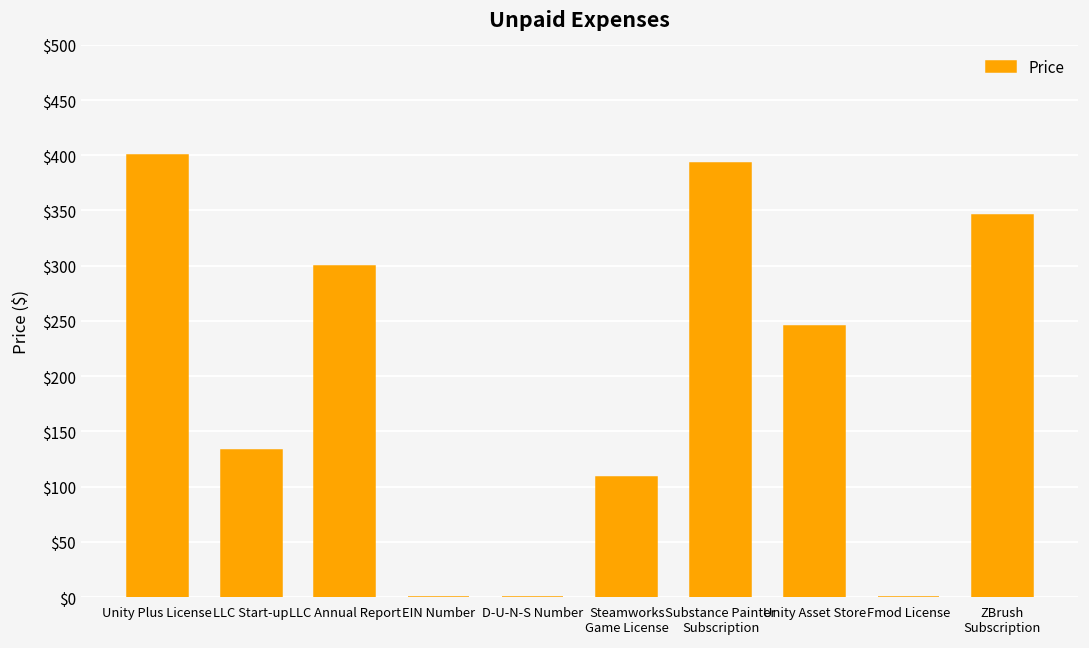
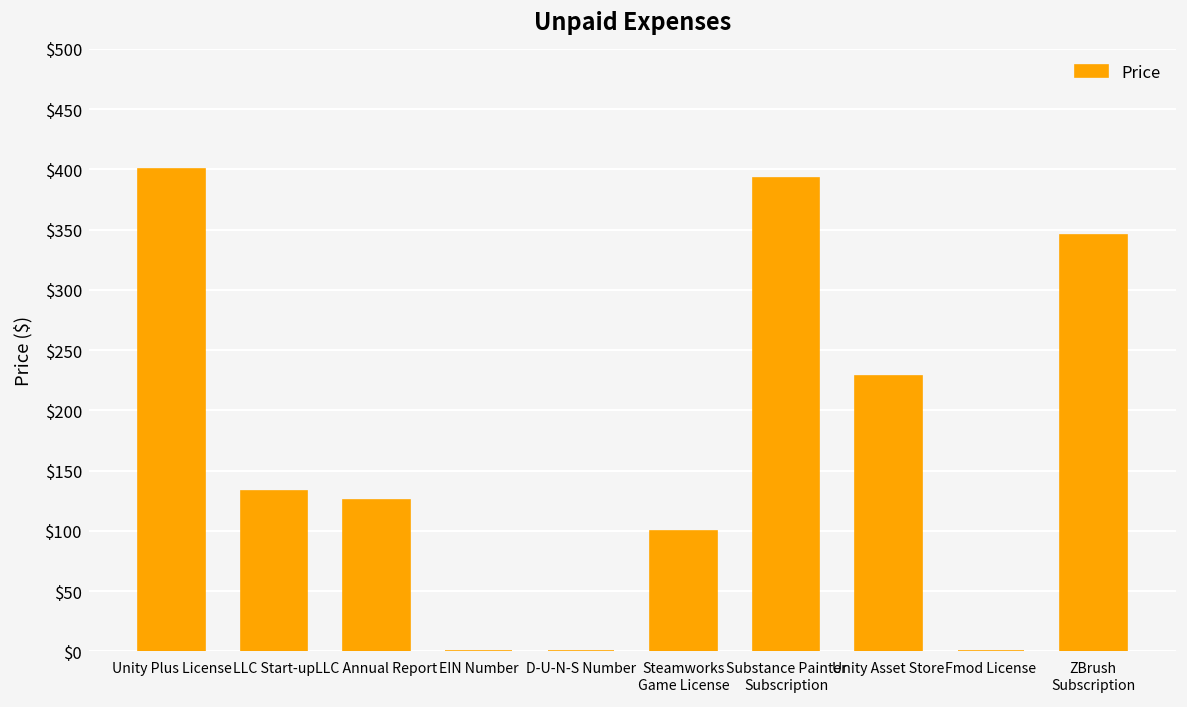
  {
    "Unity Plus License": "$400",
    "LLC Start-up": "$133",
-   "LLC Annual Report": "$300",
+   "LLC Annual Report": "$126",
    "EIN Number": "$0",
    "D-U-N-S Number": "$0",
-   "Steamworks Game License": "$109",
+   "Steamworks Game License": "$100",
    "Substance Painter Subscription": "$393",
-   "Unity Asset Store": "$245",
+   "Unity Asset Store": "$229",
    "Fmod License": "$0",
    "ZBrush Subscription": "$346"
  }
